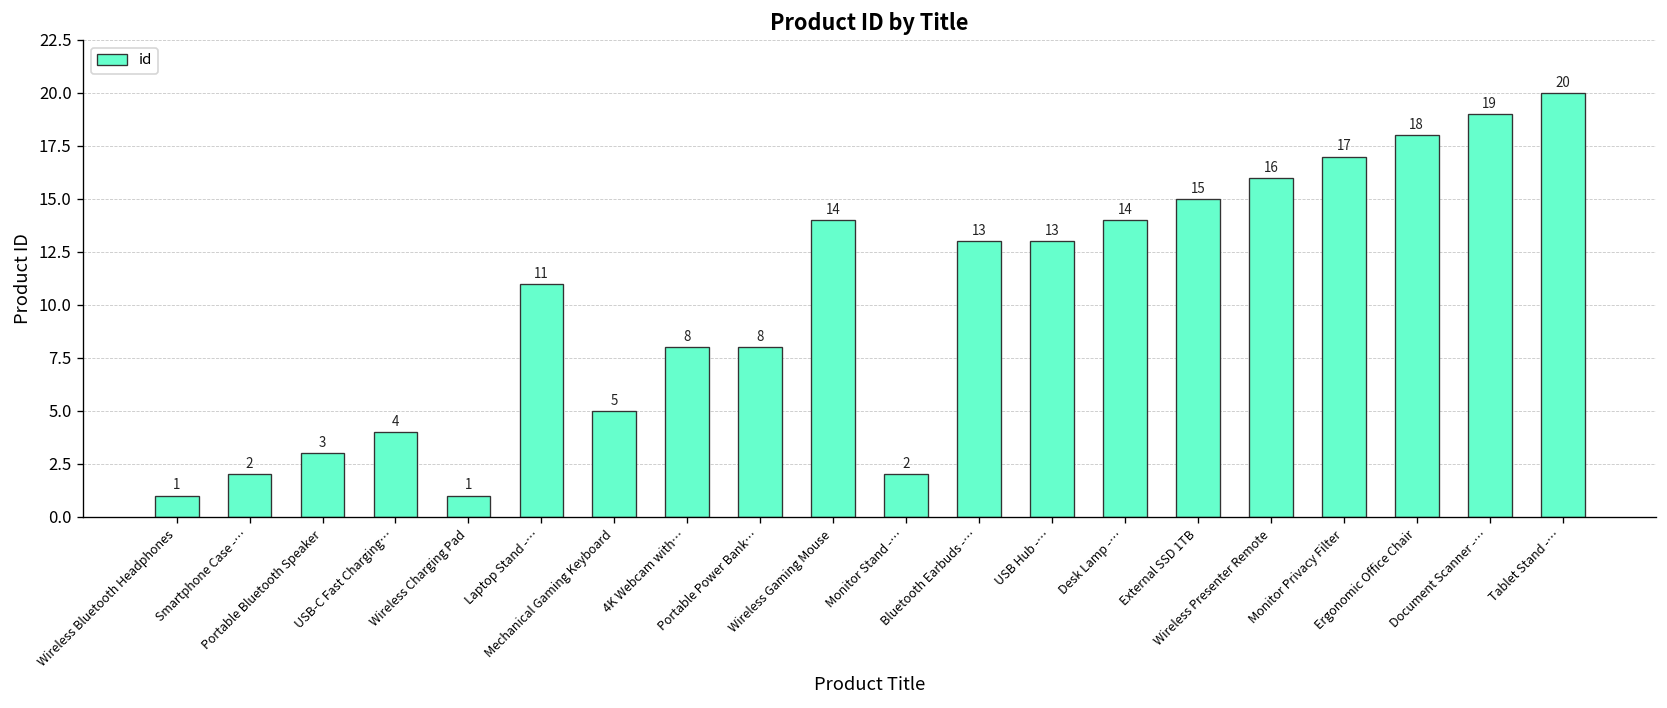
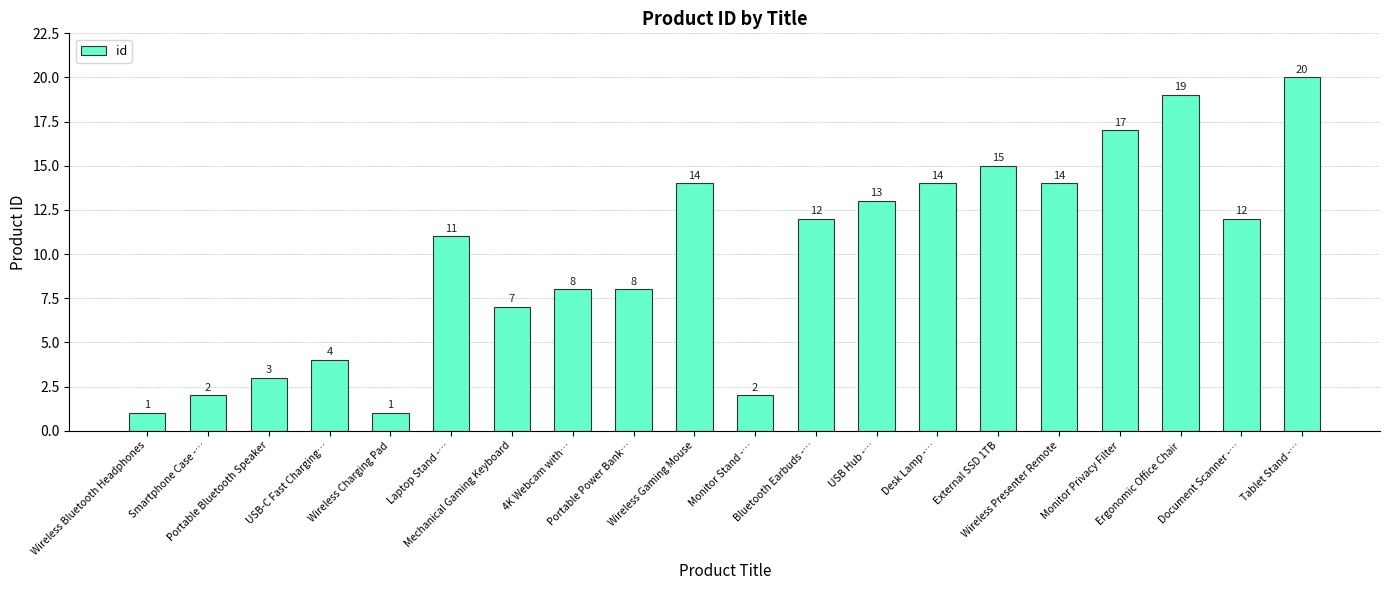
  {
    "Wireless Bluetooth Headphones": 1,
    "Smartphone Case -…": 2,
    "Portable Bluetooth Speaker": 3,
    "USB-C Fast Charging…": 4,
    "Wireless Charging Pad": 1,
    "Laptop Stand -…": 11,
-   "Mechanical Gaming Keyboard": 5,
+   "Mechanical Gaming Keyboard": 7,
    "4K Webcam with…": 8,
    "Portable Power Bank…": 8,
    "Wireless Gaming Mouse": 14,
    "Monitor Stand -…": 2,
-   "Bluetooth Earbuds -…": 13,
+   "Bluetooth Earbuds -…": 12,
    "USB Hub -…": 13,
    "Desk Lamp -…": 14,
    "External SSD 1TB": 15,
-   "Wireless Presenter Remote": 16,
+   "Wireless Presenter Remote": 14,
    "Monitor Privacy Filter": 17,
-   "Ergonomic Office Chair": 18,
-   "Document Scanner -…": 19,
+   "Ergonomic Office Chair": 19,
+   "Document Scanner -…": 12,
    "Tablet Stand -…": 20
  }
